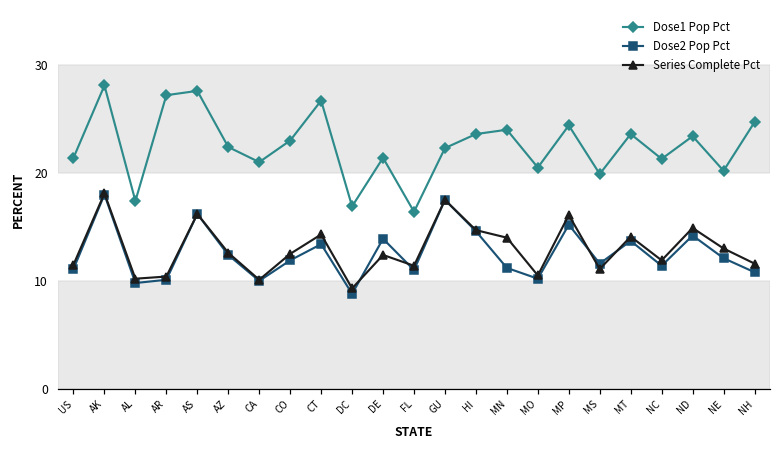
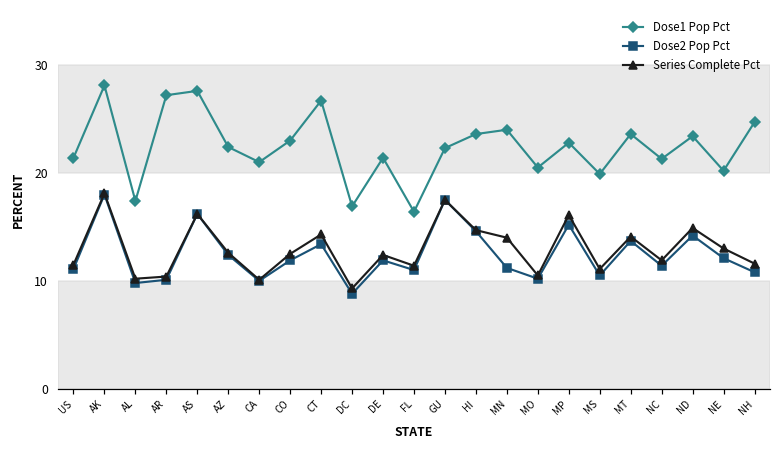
  {
    "Dose1 Pop Pct": {
      "US": 21,
      "AK": 28,
      "AL": 17,
      "AR": 27,
      "AS": 28,
      "AZ": 22,
      "CA": 21,
      "CO": 23,
      "CT": 27,
      "DC": 17,
      "DE": 21,
      "FL": 16,
      "GU": 22,
      "HI": 24,
      "MN": 24,
      "MO": 21,
-     "MP": 24,
+     "MP": 23,
      "MS": 20,
      "MT": 24,
      "NC": 21,
      "ND": 23,
      "NE": 20,
      "NH": 25
    },
    "Dose2 Pop Pct": {
      "US": 11,
      "AL": 10,
      "AR": 10,
      "CO": 12,
      "CT": 13,
      "DC": 9,
-     "DE": 14,
+     "DE": 12,
      "FL": 11,
      "MN": 11,
      "MO": 10,
      "MP": 15,
-     "MS": 12,
+     "MS": 11,
      "MT": 14,
      "NC": 11,
      "ND": 14,
      "NE": 12,
      "NH": 11
    },
    "Series Complete Pct": {
      "US": 12,
      "AL": 10,
      "AR": 10,
      "CO": 13,
      "CT": 14,
      "DC": 9,
      "DE": 12,
      "FL": 11,
      "MN": 14,
      "MO": 11,
      "MP": 16,
      "MS": 11,
      "MT": 14,
      "NC": 12,
      "ND": 15,
      "NE": 13,
      "NH": 12
    }
  }
